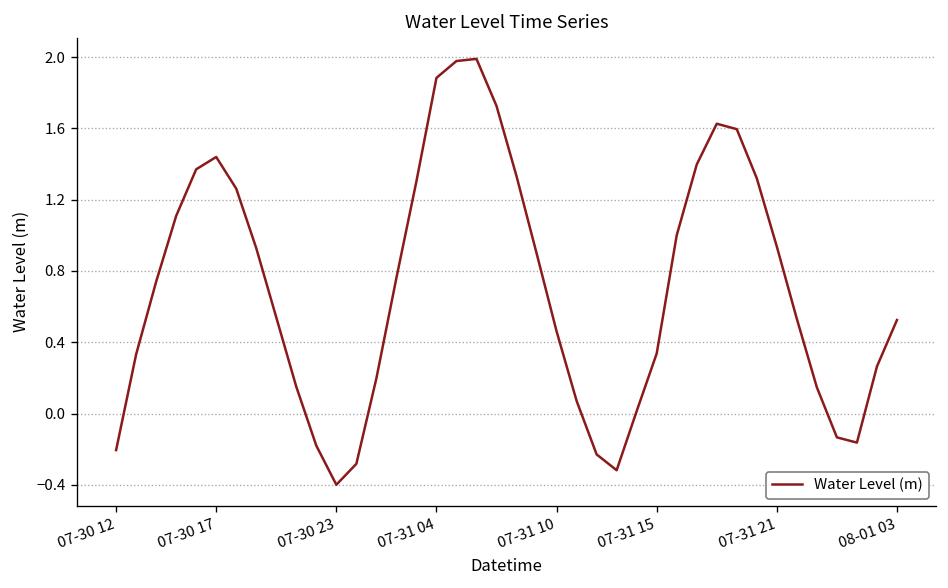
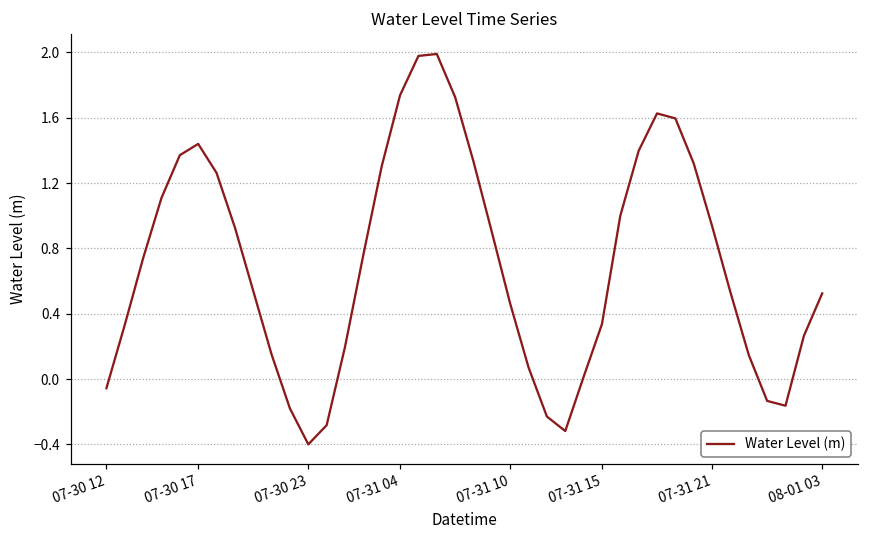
  {
-   "07-30 12": -0.21,
+   "07-30 12": -0.06,
    "07-30 17": 1.44,
    "07-30 23": -0.40,
-   "07-31 04": 1.88,
+   "07-31 04": 1.74,
    "07-31 10": 0.46,
    "07-31 15": 0.34,
    "07-31 21": 0.94,
    "08-01 03": 0.52
  }
